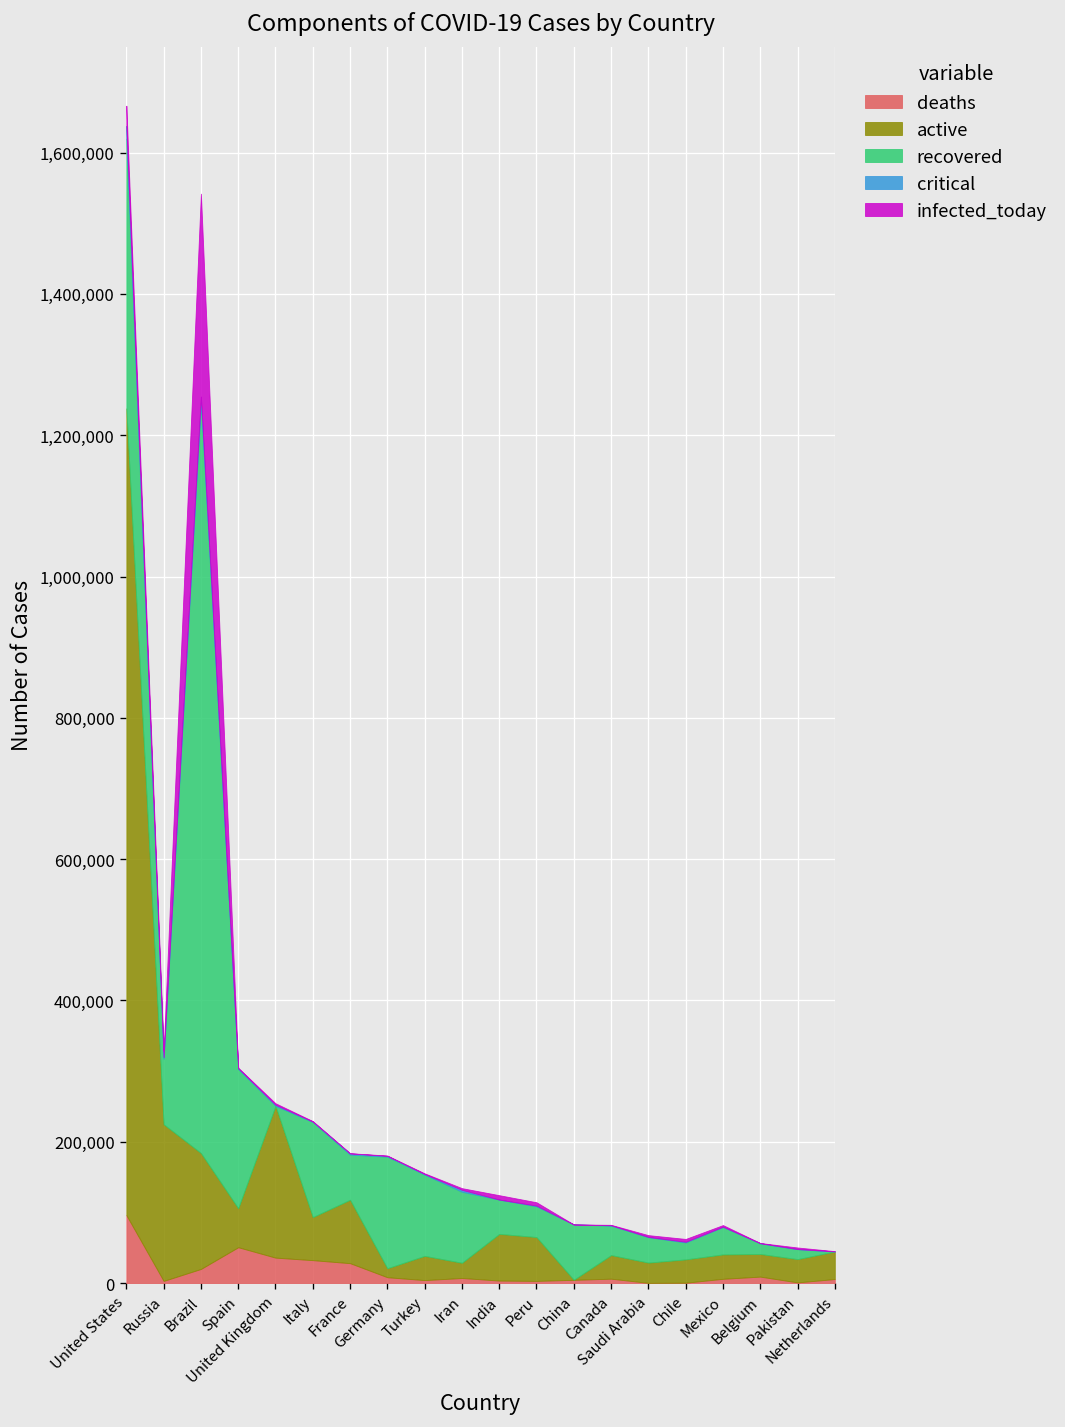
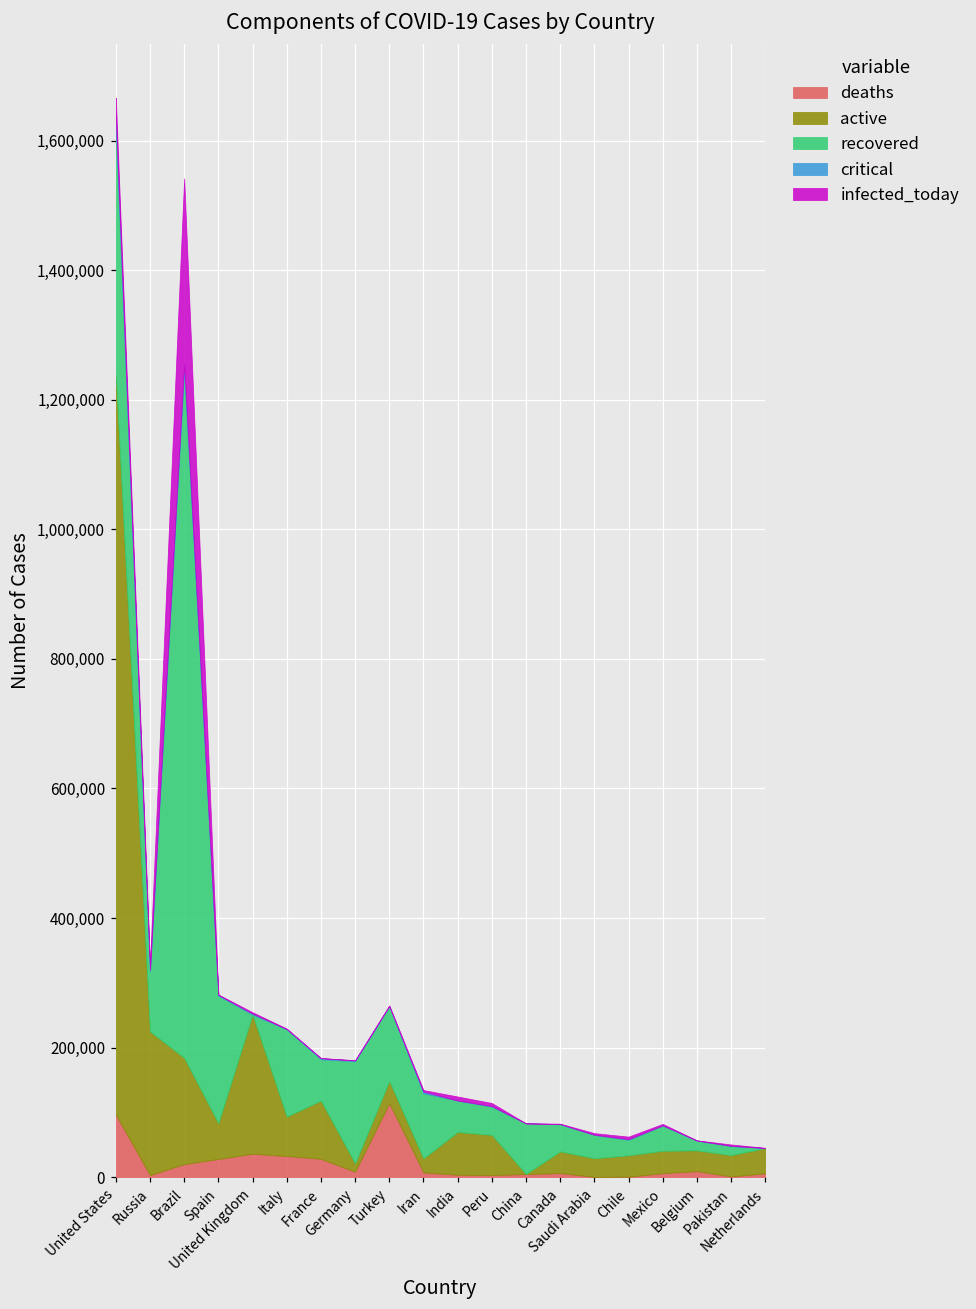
  {
    "deaths": {
      "United States": "100,000",
      "Brazil": "20,000",
-     "Spain": "50,000",
+     "Spain": "30,000",
      "United Kingdom": "40,000",
      "Italy": "30,000",
      "France": "30,000",
      "Germany": "10,000",
-     "Turkey": "0",
+     "Turkey": "110,000",
      "Iran": "10,000",
      "Canada": "10,000",
      "Mexico": "10,000",
      "Belgium": "10,000",
      "Netherlands": "10,000"
    },
    "active": {
      "United States": "1,140,000",
      "Russia": "220,000",
      "Brazil": "160,000",
      "Spain": "60,000",
      "Italy": "60,000",
      "France": "90,000",
      "Germany": "10,000",
      "Turkey": "30,000",
      "Iran": "20,000",
      "India": "70,000",
      "Peru": "60,000",
      "Canada": "30,000",
      "Saudi Arabia": "30,000",
      "Chile": "30,000",
      "Mexico": "30,000",
      "Belgium": "30,000",
      "Pakistan": "30,000"
    },
    "recovered": {
      "United States": "380,000",
      "Brazil": "1,060,000"
    },
    "critical": {
      "United States": "20,000",
      "Brazil": "10,000"
    },
    "infected_today": {
      "United States": "30,000",
      "Russia": "10,000",
      "Brazil": "290,000",
      "India": "10,000",
      "Peru": "0"
    }
  }
